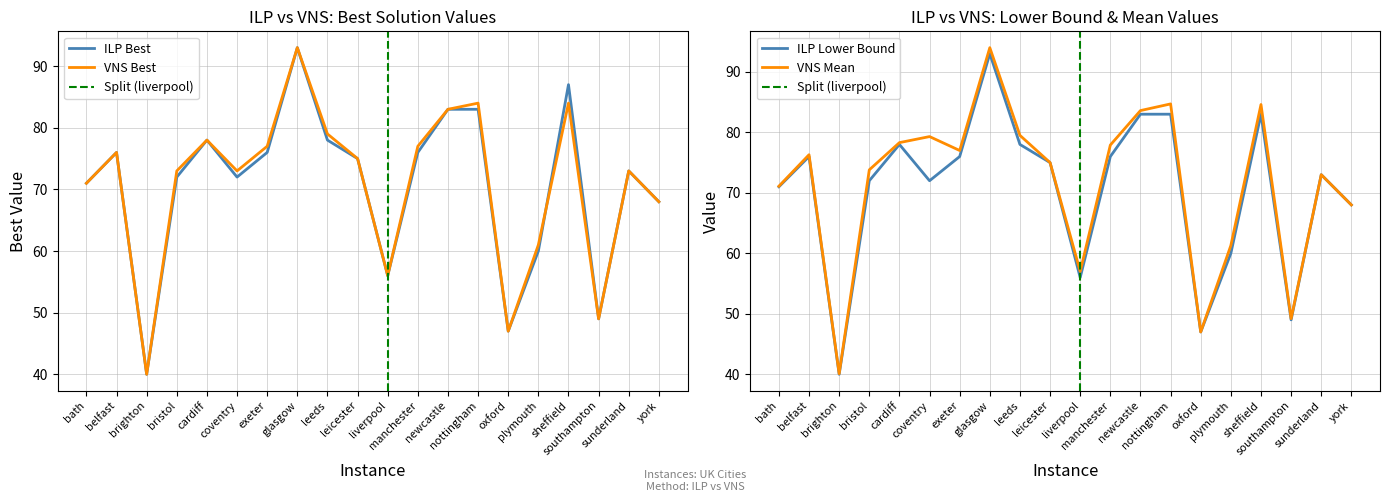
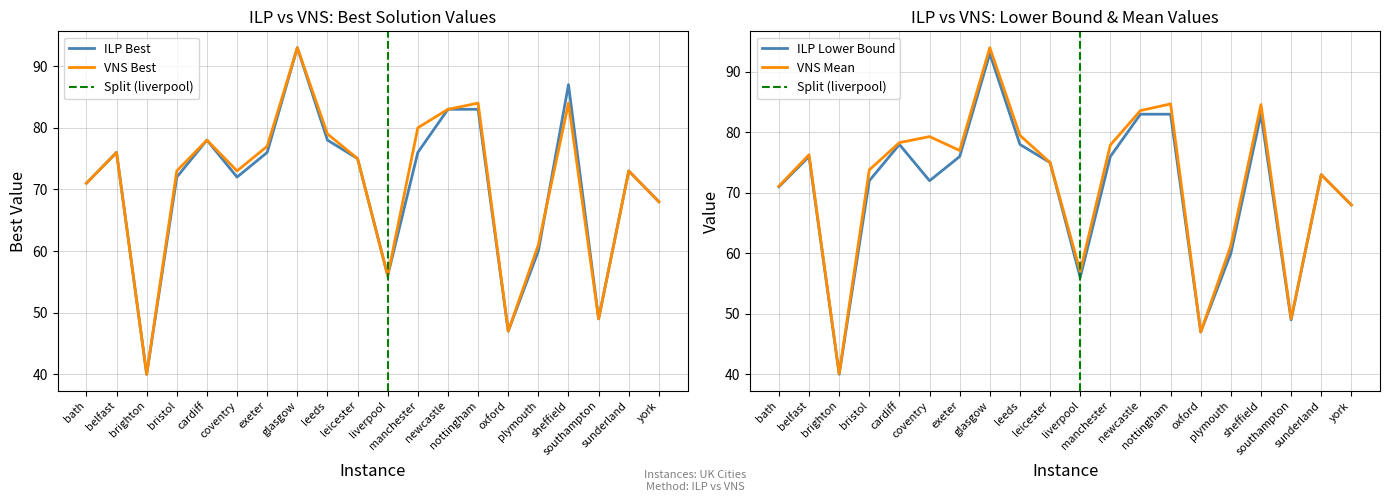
  {
    "ILP vs VNS: Best Solution Values": {
      "ILP Best": {
        "bristol": 72,
        "coventry": 72,
        "exeter": 76,
        "leeds": 78,
        "manchester": 76,
        "nottingham": 83,
        "plymouth": 60,
        "sheffield": 87
      },
      "VNS Best": {
        "bristol": 73,
        "coventry": 73,
        "exeter": 77,
        "leeds": 79,
-       "manchester": 77,
+       "manchester": 80,
        "nottingham": 84,
        "plymouth": 61,
        "sheffield": 84
      }
    },
    "ILP vs VNS: Lower Bound & Mean Values": {
      "ILP Lower Bound": {
        "bristol": 72,
        "coventry": 72,
        "exeter": 76,
        "glasgow": 93,
        "leeds": 78,
        "liverpool": 56,
        "manchester": 76,
        "newcastle": 83,
        "nottingham": 83,
        "plymouth": 60,
        "sheffield": 83
      },
      "VNS Mean": {
        "bristol": 74,
        "coventry": 79,
        "exeter": 77,
        "glasgow": 94,
        "leeds": 80,
        "liverpool": 57,
        "manchester": 78,
        "newcastle": 84,
        "nottingham": 85,
        "plymouth": 61,
        "sheffield": 85
      }
    }
  }
